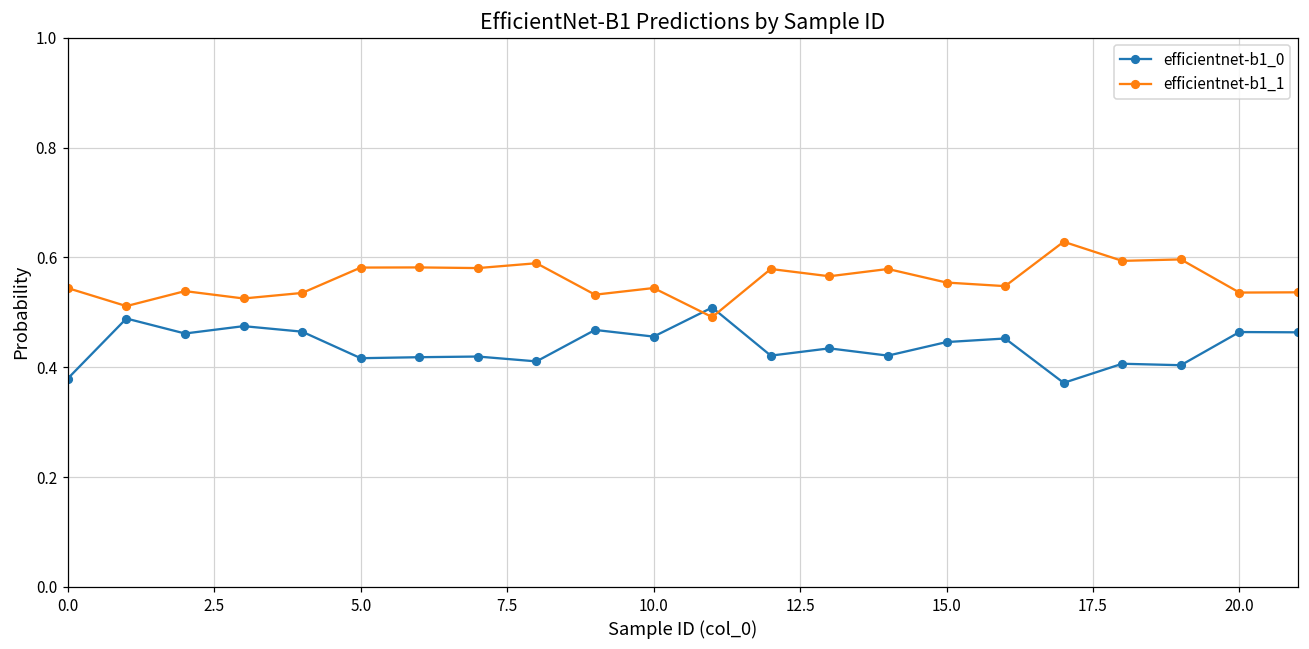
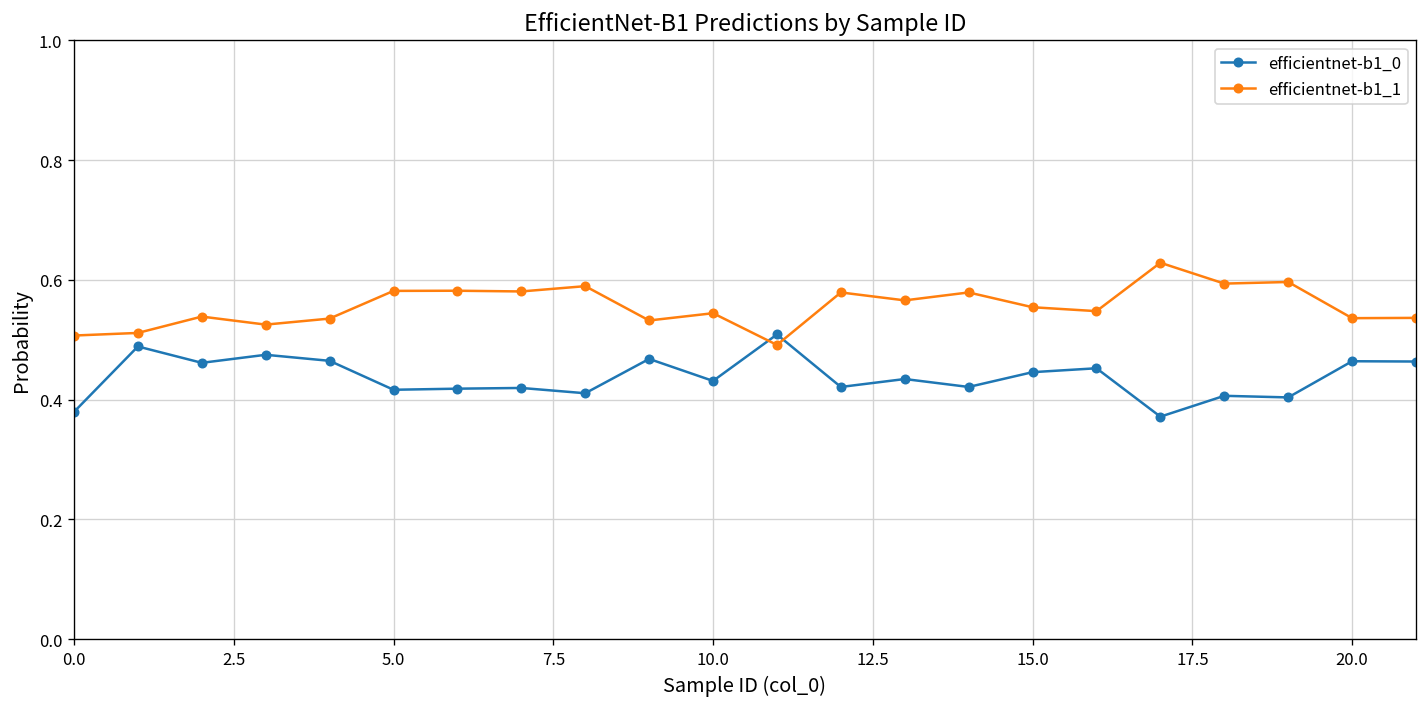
  {
    "efficientnet-b1_0": {
      "0.0": 0.38,
      "5.0": 0.42,
-     "10.0": 0.46,
+     "10.0": 0.43,
      "15.0": 0.45,
      "20.0": 0.46
    },
    "efficientnet-b1_1": {
-     "0.0": 0.54,
+     "0.0": 0.51,
      "5.0": 0.58,
      "10.0": 0.54,
      "15.0": 0.55,
      "20.0": 0.54
    }
  }
